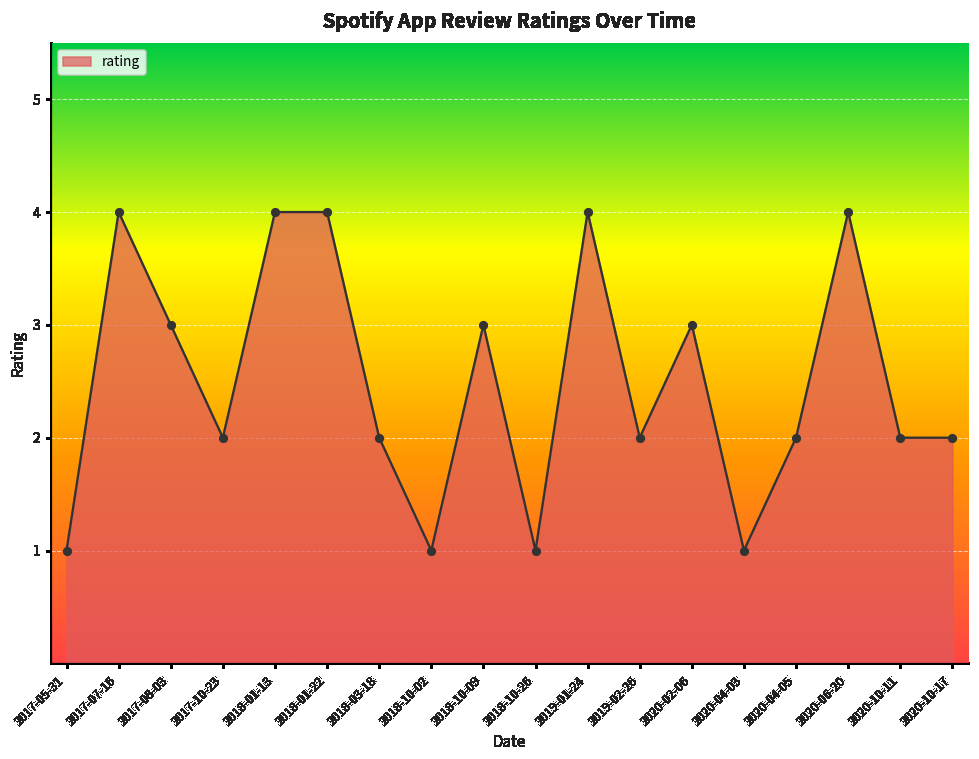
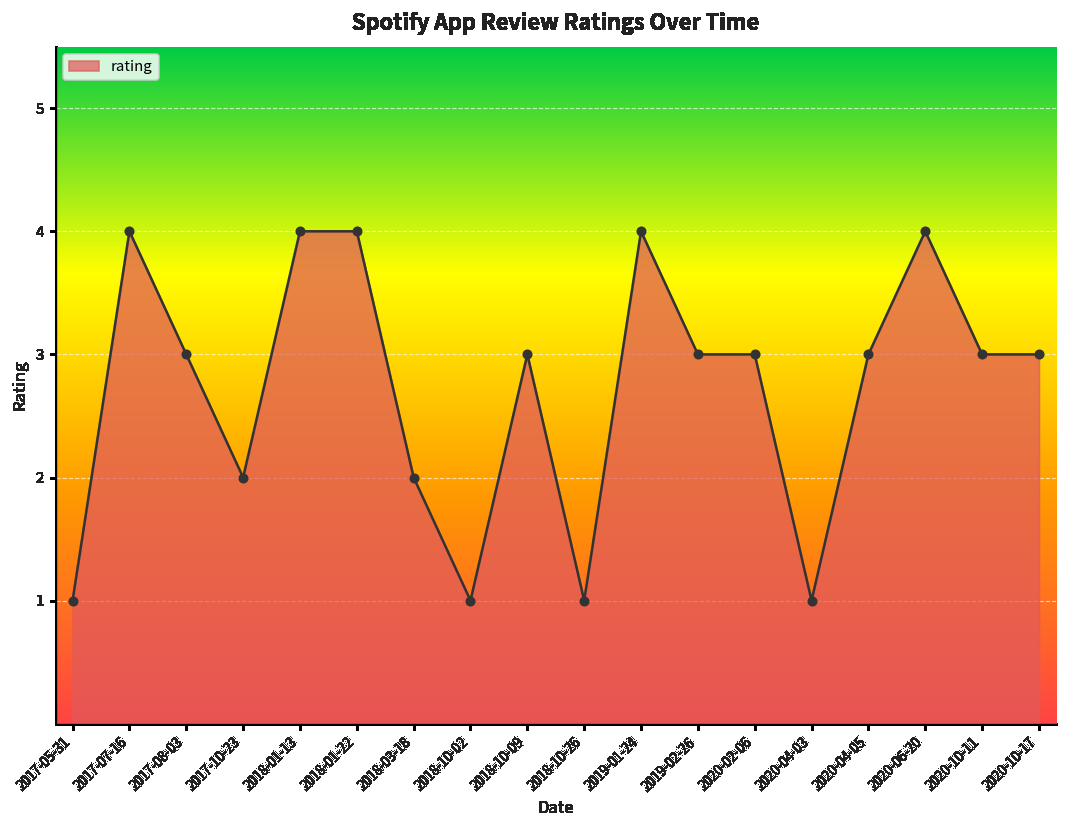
  {
    "2017-05-31": 1,
    "2017-07-16": 4,
    "2017-08-03": 3,
    "2017-10-23": 2,
    "2018-01-13": 4,
    "2018-01-22": 4,
    "2018-03-18": 2,
    "2018-10-02": 1,
    "2018-10-09": 3,
    "2018-10-26": 1,
    "2019-01-24": 4,
-   "2019-02-26": 2,
+   "2019-02-26": 3,
    "2020-02-06": 3,
    "2020-04-03": 1,
-   "2020-04-05": 2,
+   "2020-04-05": 3,
    "2020-06-20": 4,
-   "2020-10-11": 2,
-   "2020-10-17": 2
+   "2020-10-11": 3,
+   "2020-10-17": 3
  }
